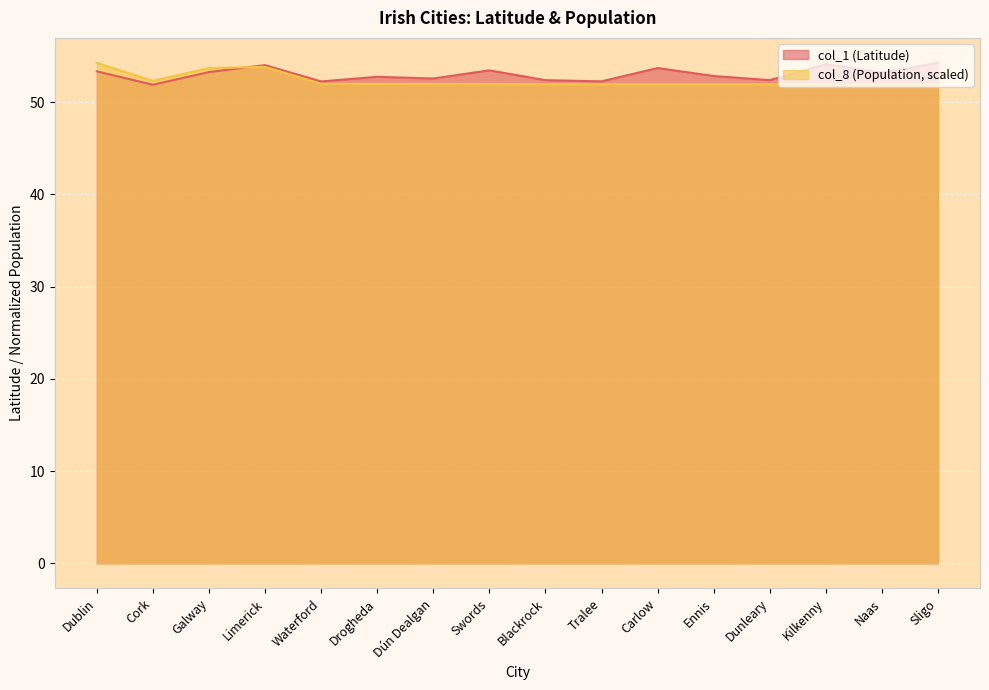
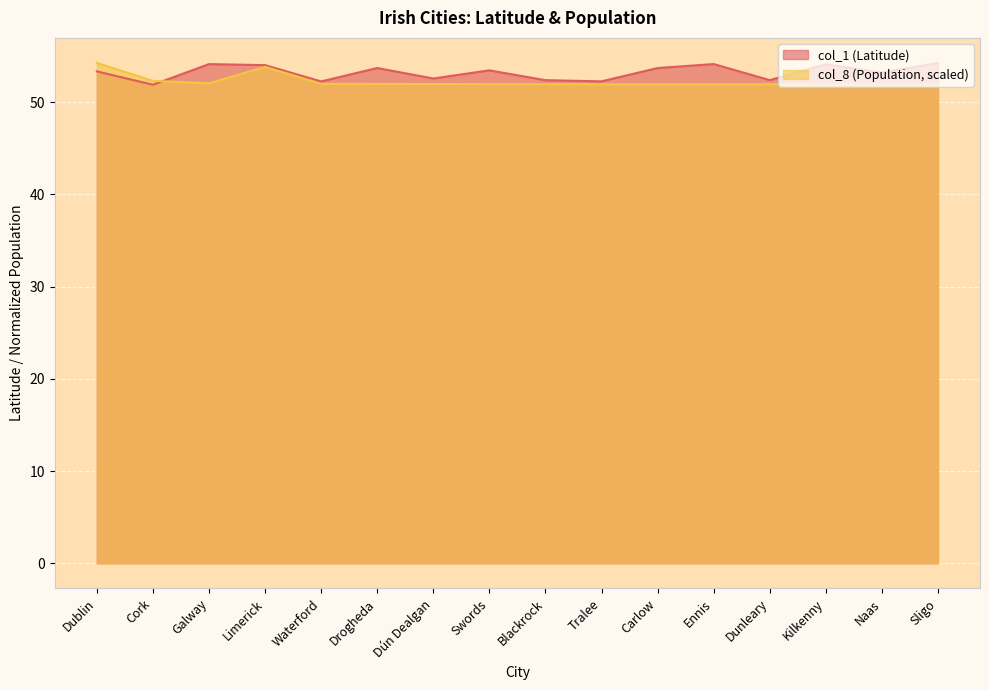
  {
    "col_1 (Latitude)": {
      "Dublin": 53,
      "Cork": 52,
-     "Galway": 53,
-     "Drogheda": 53,
+     "Galway": 54,
+     "Drogheda": 54,
      "Dún Dealgan": 53,
      "Swords": 53,
      "Blackrock": 52,
      "Tralee": 52,
      "Carlow": 54,
-     "Ennis": 53,
+     "Ennis": 54,
      "Dunleary": 52
    },
    "col_8 (Population, scaled)": {
      "Dublin": 54,
      "Cork": 52,
-     "Galway": 54,
+     "Galway": 52,
      "Drogheda": 52,
      "Dún Dealgan": 52,
      "Swords": 52,
      "Blackrock": 52,
      "Tralee": 52,
      "Carlow": 52,
      "Ennis": 52,
      "Dunleary": 52
    }
  }
